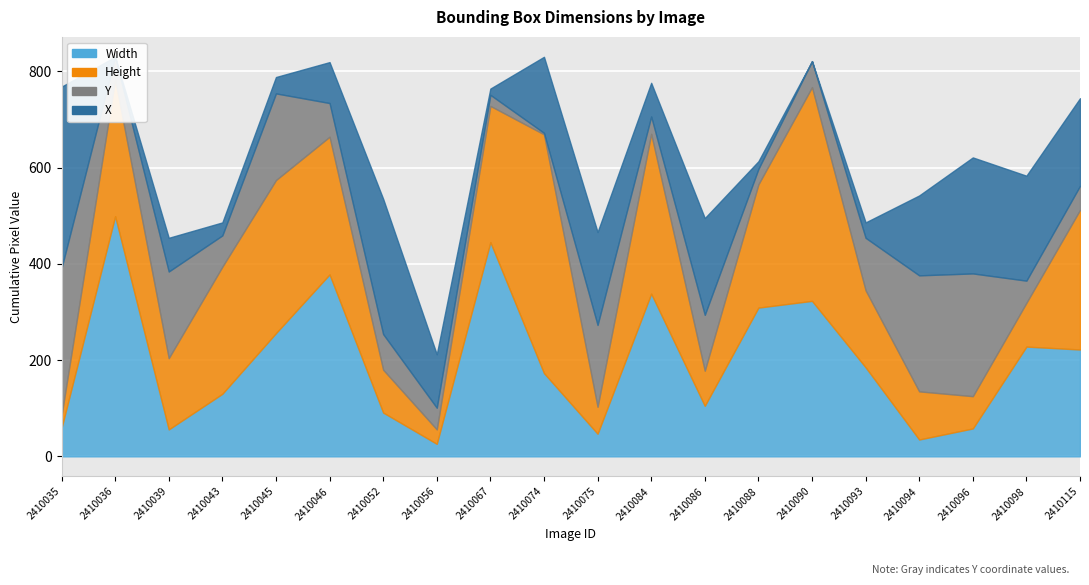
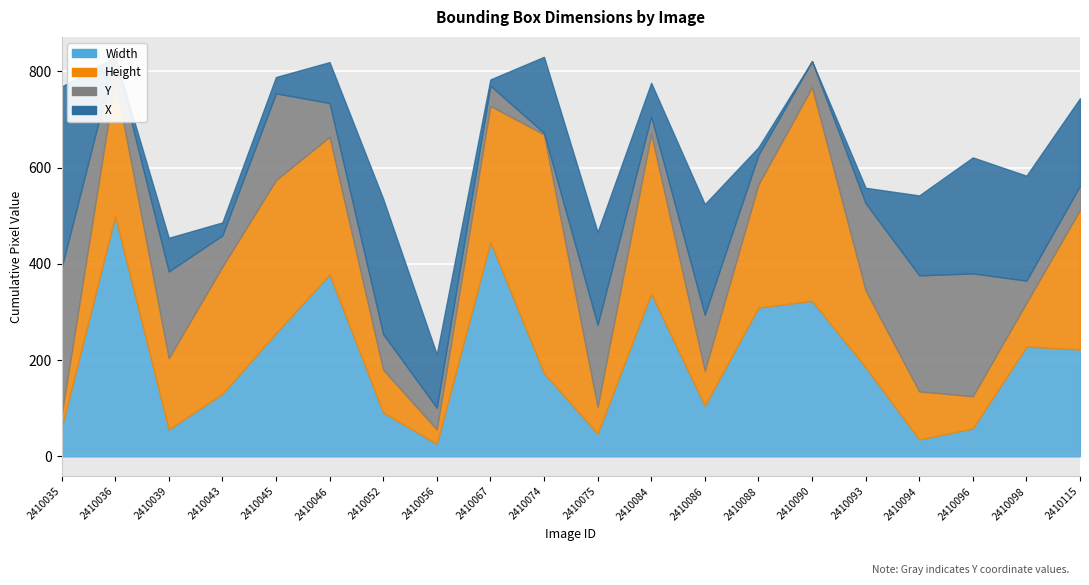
  {
    "Width": {
      "2410035": 60,
      "2410036": 500,
      "2410039": 60,
      "2410043": 130,
      "2410045": 260,
      "2410046": 380,
      "2410052": 90,
      "2410056": 30,
      "2410067": 450,
      "2410074": 170,
      "2410075": 50,
      "2410084": 340,
      "2410086": 110,
      "2410088": 310,
      "2410090": 320,
      "2410093": 190,
      "2410094": 40,
      "2410096": 60,
      "2410098": 230,
      "2410115": 220
    },
    "Height": {
      "2410035": 30,
      "2410039": 150,
      "2410043": 260,
      "2410045": 320,
      "2410046": 290,
      "2410052": 90,
      "2410056": 30,
      "2410067": 280,
      "2410075": 60,
      "2410084": 330,
      "2410086": 70,
      "2410088": 260,
      "2410090": 440,
      "2410093": 160,
      "2410094": 100,
      "2410096": 70,
      "2410098": 90,
      "2410115": 290
    },
    "Y": {
      "2410035": 310,
      "2410039": 180,
      "2410043": 70,
      "2410045": 180,
      "2410046": 70,
      "2410052": 70,
      "2410056": 50,
-     "2410067": 20,
+     "2410067": 40,
      "2410075": 170,
      "2410084": 40,
      "2410086": 120,
-     "2410088": 30,
-     "2410093": 110,
+     "2410088": 60,
+     "2410093": 180,
      "2410094": 240,
      "2410096": 260,
      "2410098": 50,
      "2410115": 50
    },
    "X": {
      "2410035": 380,
      "2410039": 70,
      "2410043": 30,
      "2410045": 30,
      "2410046": 90,
      "2410052": 280,
      "2410056": 110,
      "2410067": 10,
      "2410074": 160,
      "2410075": 190,
      "2410084": 70,
-     "2410086": 200,
+     "2410086": 230,
      "2410088": 20,
      "2410093": 30,
      "2410094": 170,
      "2410096": 240,
      "2410098": 220,
      "2410115": 180
    }
  }
